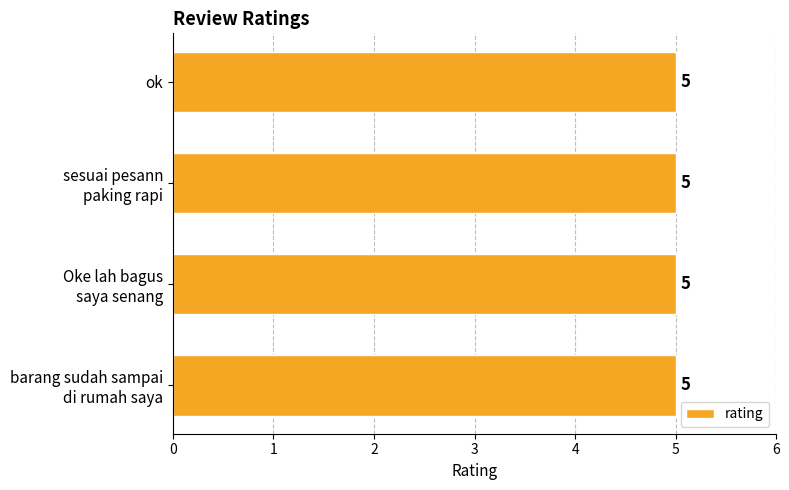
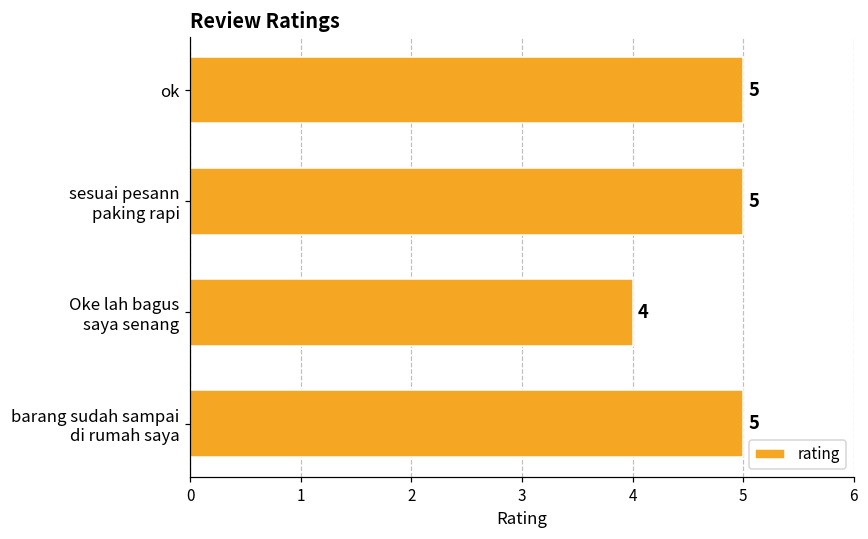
  {
    "ok": 5,
    "sesuai pesann paking rapi": 5,
-   "Oke lah bagus saya senang": 5,
+   "Oke lah bagus saya senang": 4,
    "barang sudah sampai di rumah saya": 5
  }
